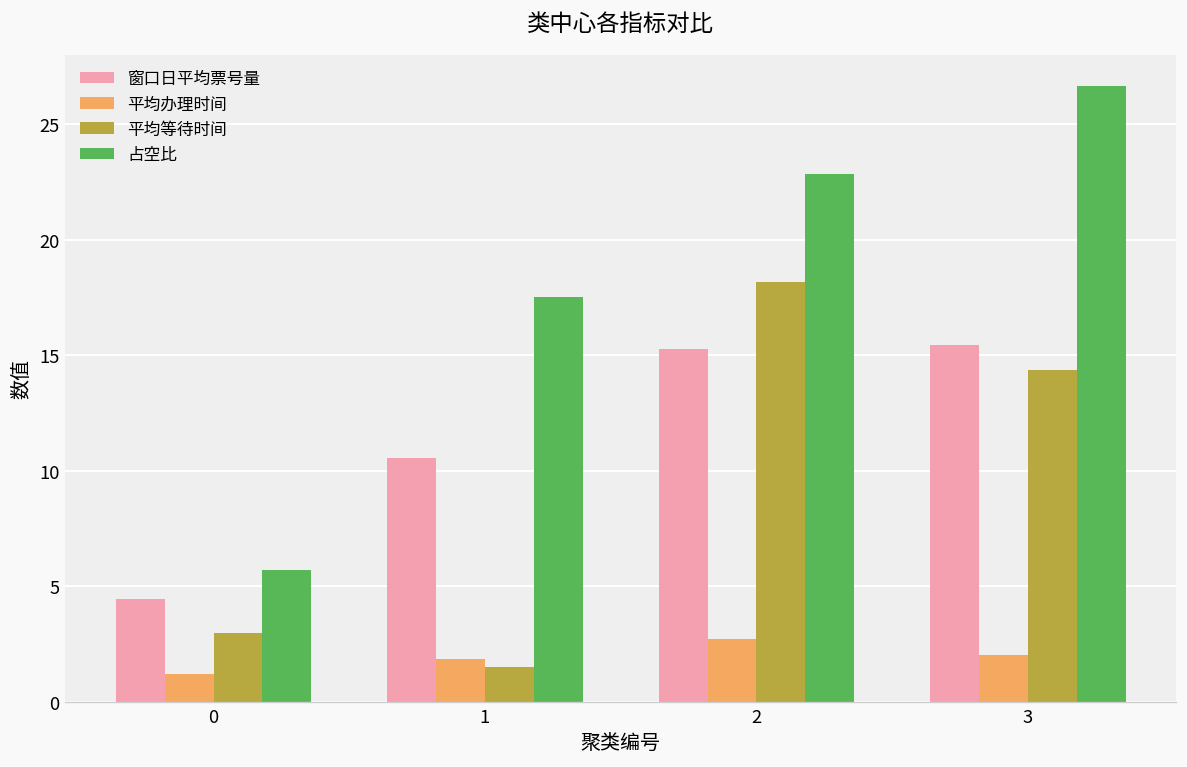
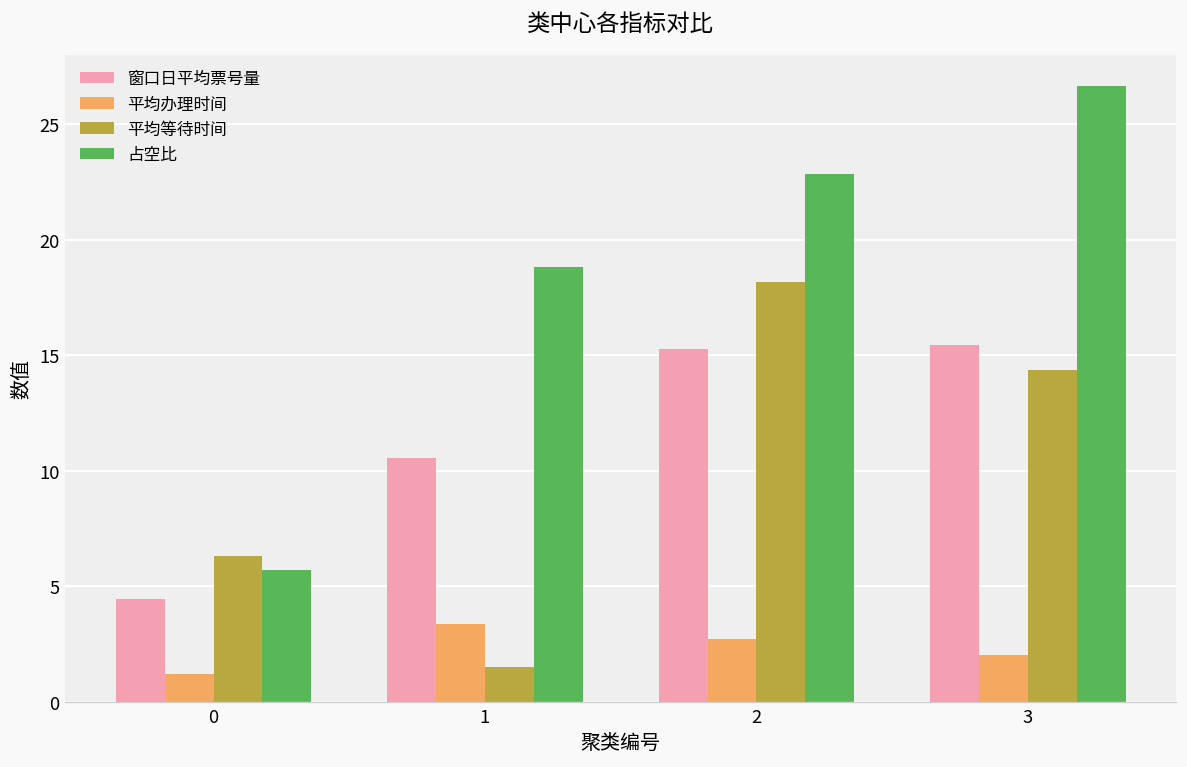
  {
    "窗口日平均票号量": {
      "0": 4.4,
      "1": 10.5,
      "2": 15.3,
      "3": 15.5
    },
    "平均办理时间": {
      "0": 1.2,
-     "1": 1.9,
+     "1": 3.4,
      "2": 2.7,
      "3": 2.0
    },
    "平均等待时间": {
-     "0": 3.0,
+     "0": 6.3,
      "1": 1.5,
      "2": 18.1,
      "3": 14.4
    },
    "占空比": {
      "0": 5.7,
-     "1": 17.5,
+     "1": 18.8,
      "2": 22.8,
      "3": 26.6
    }
  }
